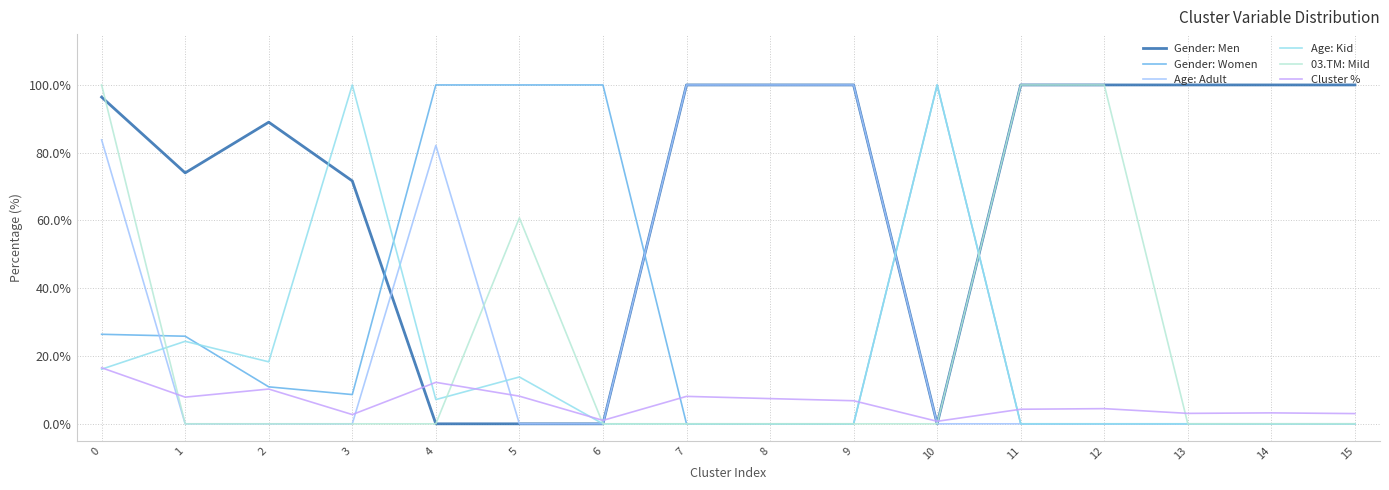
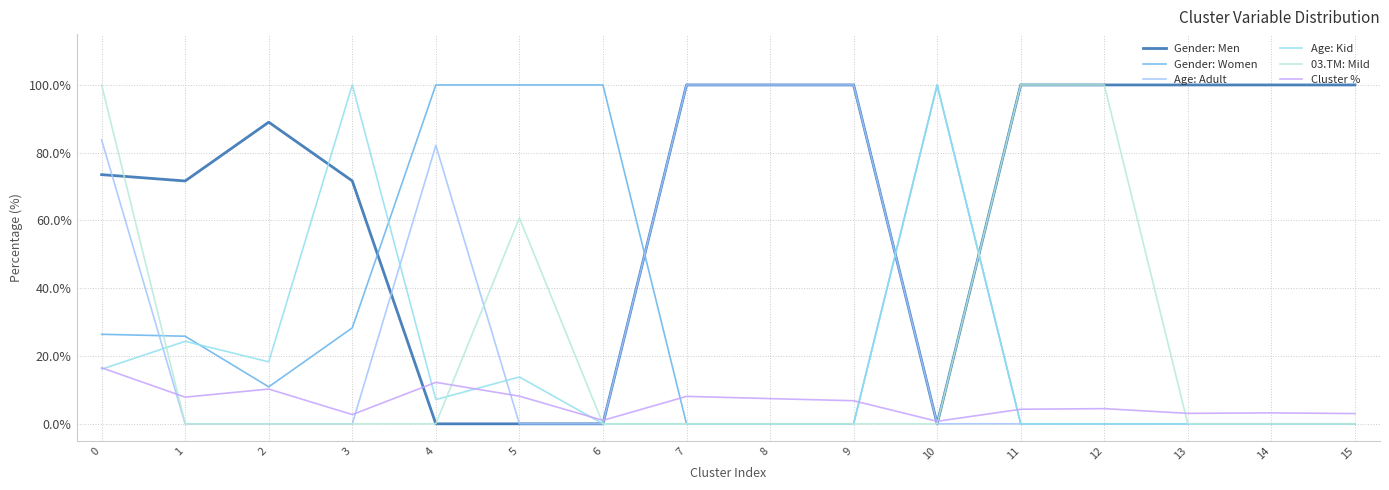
  {
    "Gender: Men": {
-     "0": "96%",
-     "1": "74%",
+     "0": "74%",
+     "1": "72%",
      "2": "89%",
      "3": "72%",
      "13": "100%",
      "14": "100%",
      "15": "100%"
    },
    "Gender: Women": {
      "0": "26%",
      "1": "26%",
-     "3": "9%",
+     "3": "28%",
      "4": "100%",
      "5": "100%",
      "6": "100%"
    }
  }
